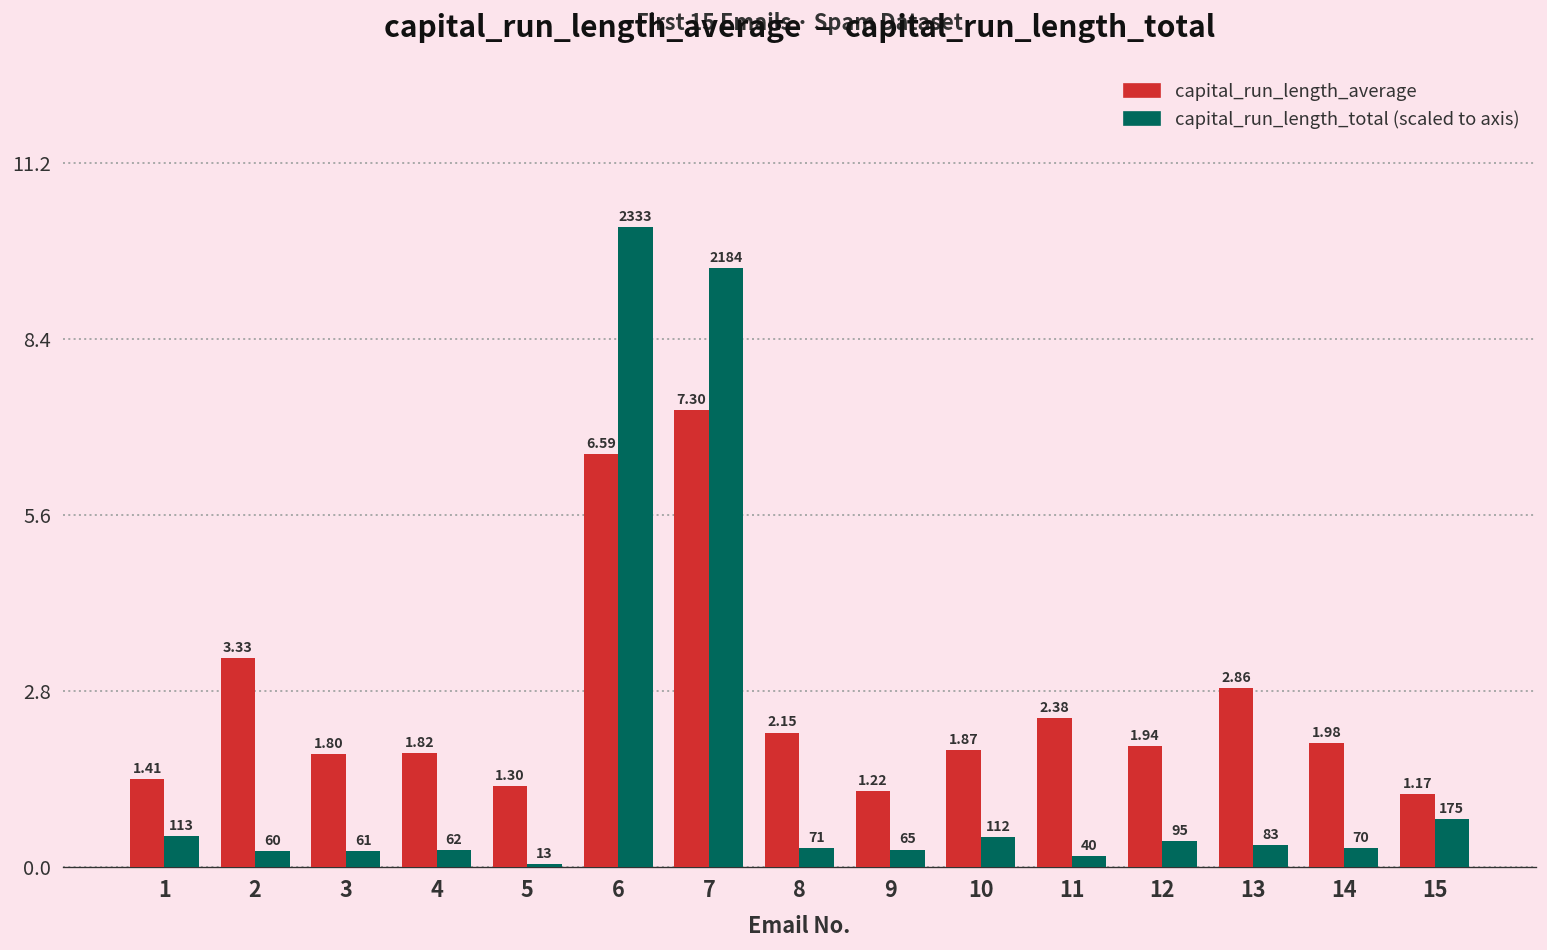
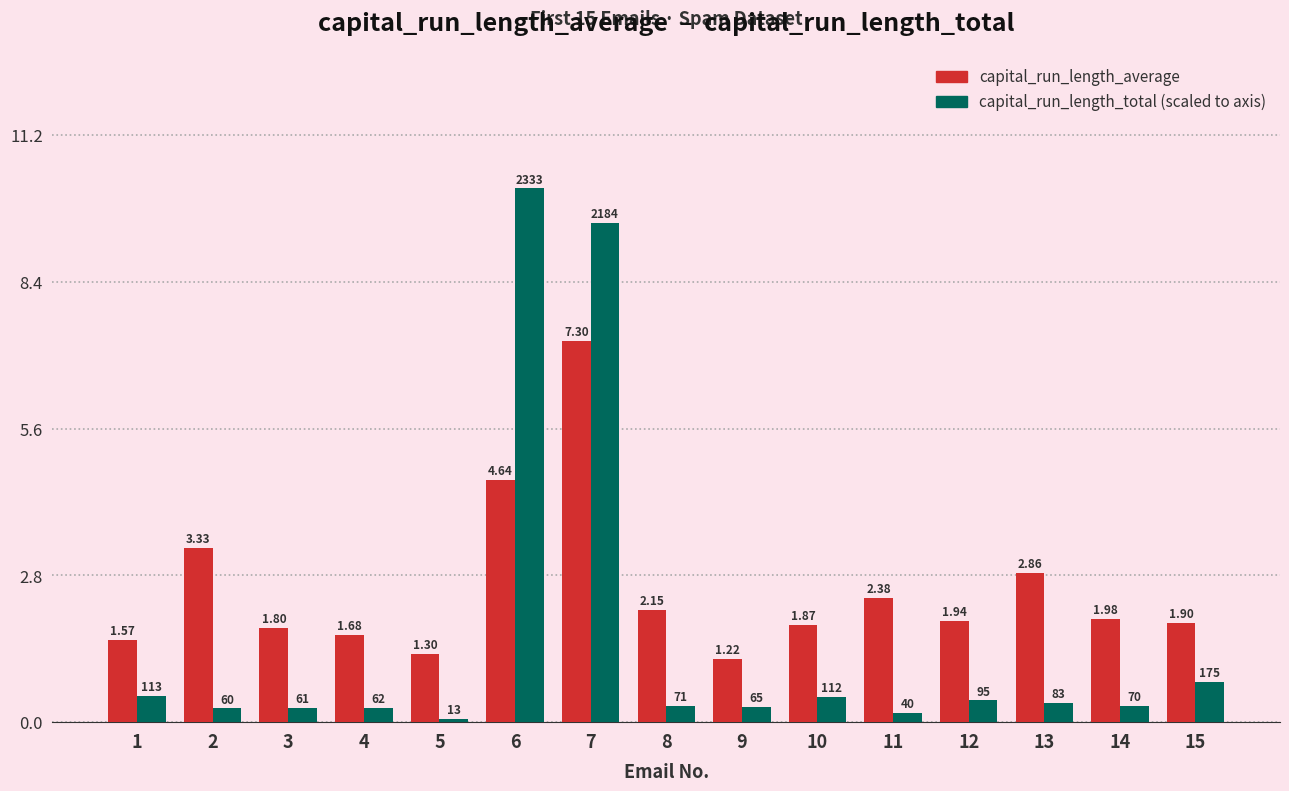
  {
    "capital_run_length_average": {
-     "1": 1.41,
+     "1": 1.57,
      "2": 3.33,
      "3": 1.80,
-     "4": 1.82,
+     "4": 1.68,
      "5": 1.30,
-     "6": 6.59,
+     "6": 4.64,
      "7": 7.30,
      "8": 2.15,
      "9": 1.22,
      "10": 1.87,
      "11": 2.38,
      "12": 1.94,
      "13": 2.86,
      "14": 1.98,
-     "15": 1.17
+     "15": 1.90
    }
  }
